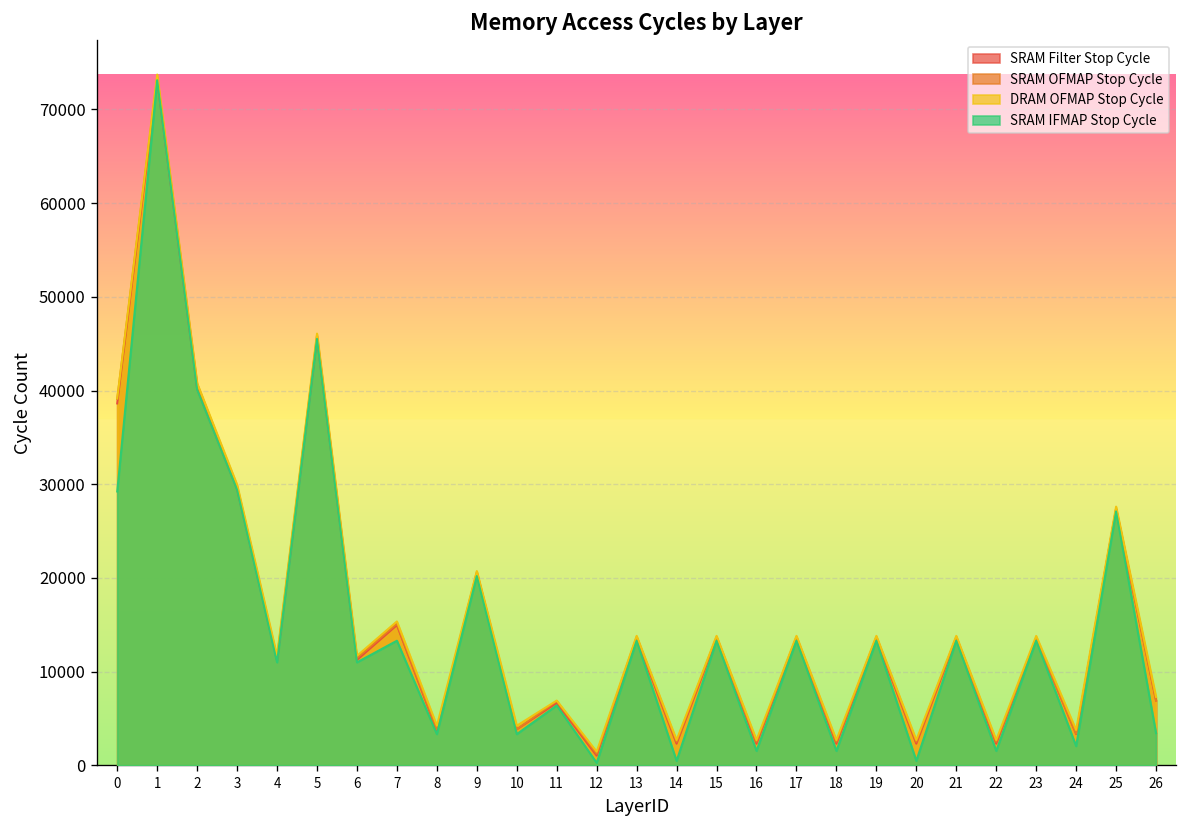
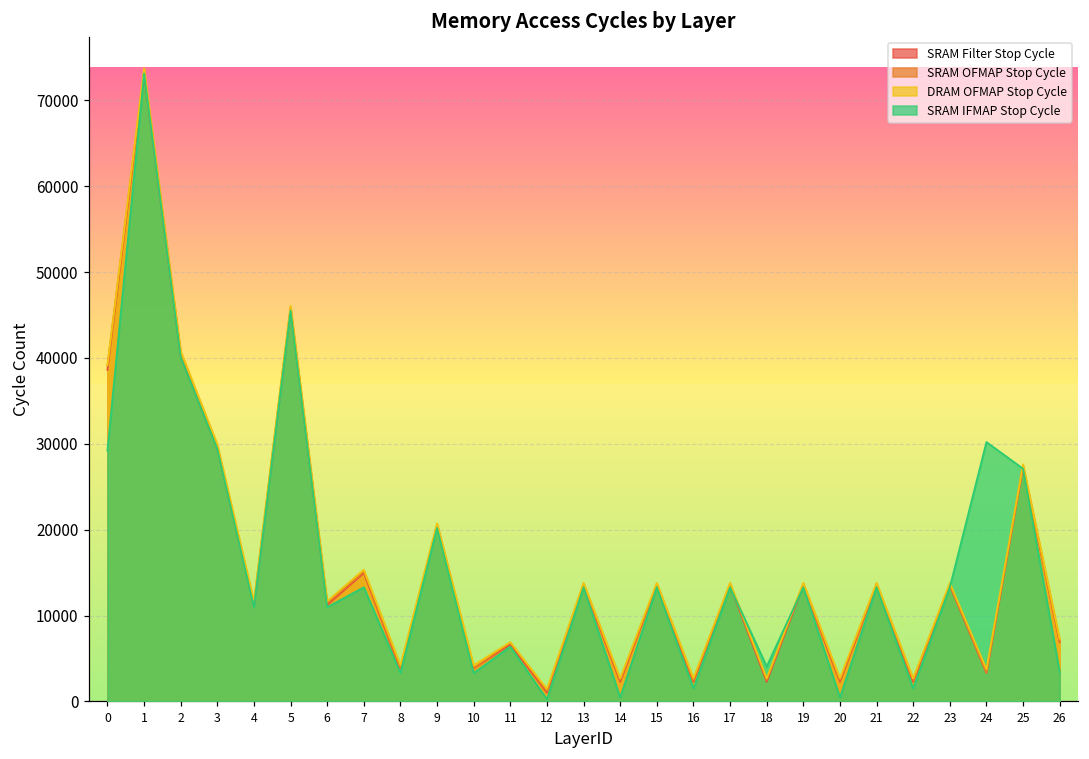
  {
    "DRAM OFMAP Stop Cycle": {
      "8": 4000,
      "10": 4000,
      "24": 4000,
      "26": 7000
    },
    "SRAM IFMAP Stop Cycle": {
      "0": 29000,
      "7": 13000,
      "8": 3000,
      "10": 3000,
      "12": 0,
      "14": 0,
      "16": 2000,
-     "18": 2000,
+     "18": 4000,
      "20": 0,
      "22": 2000,
-     "24": 2000,
+     "24": 30000,
      "26": 3000
    }
  }
